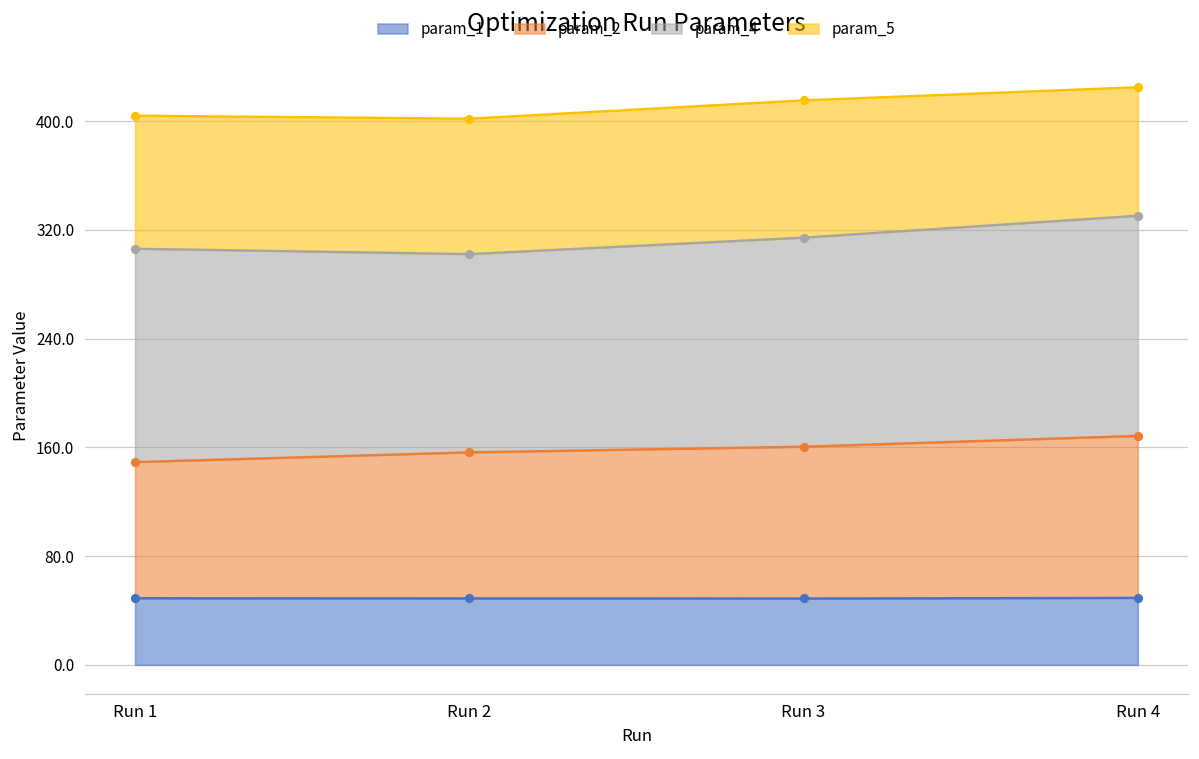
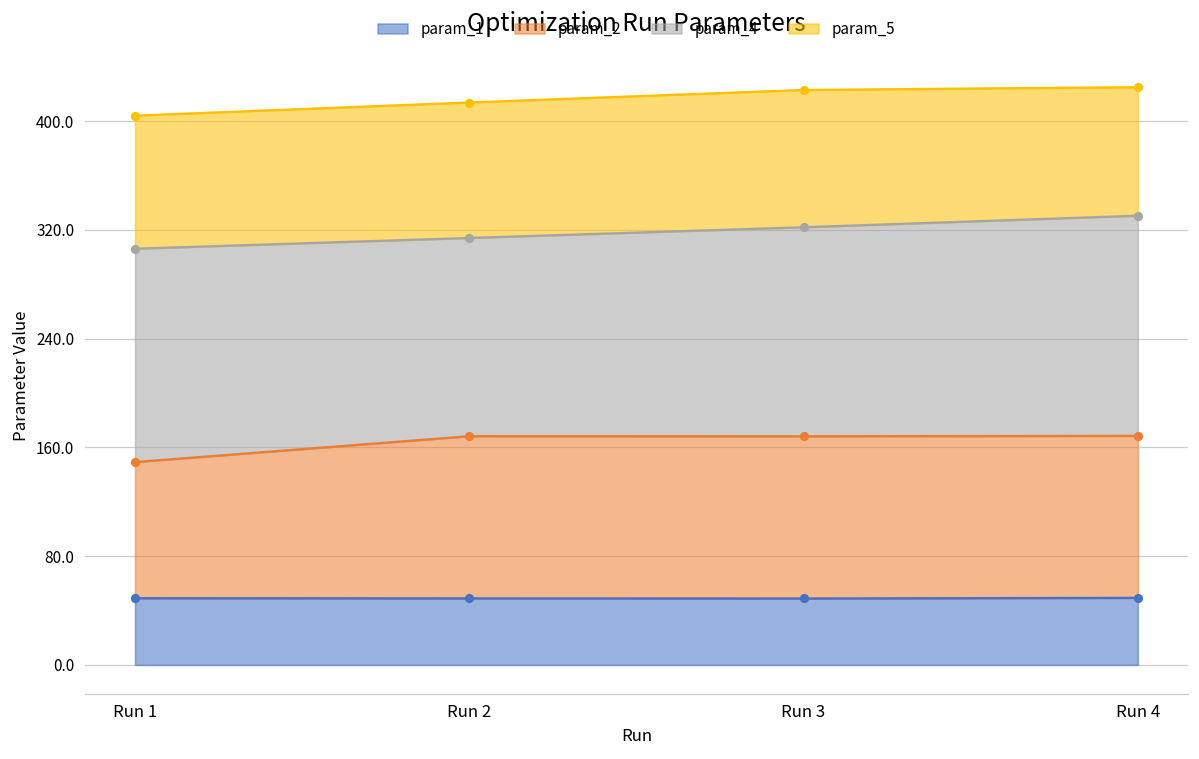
  {
    "param_1": {
      "Run 1": 49,
      "Run 2": 49,
      "Run 3": 49,
      "Run 4": 49
    },
    "param_2": {
      "Run 1": 100,
-     "Run 2": 107,
-     "Run 3": 112,
+     "Run 2": 119,
+     "Run 3": 119,
      "Run 4": 119
    },
    "param_4": {
      "Run 1": 157,
      "Run 2": 146,
      "Run 3": 154,
      "Run 4": 162
    },
    "param_5": {
      "Run 1": 98,
      "Run 2": 100,
      "Run 3": 101,
      "Run 4": 95
    }
  }
